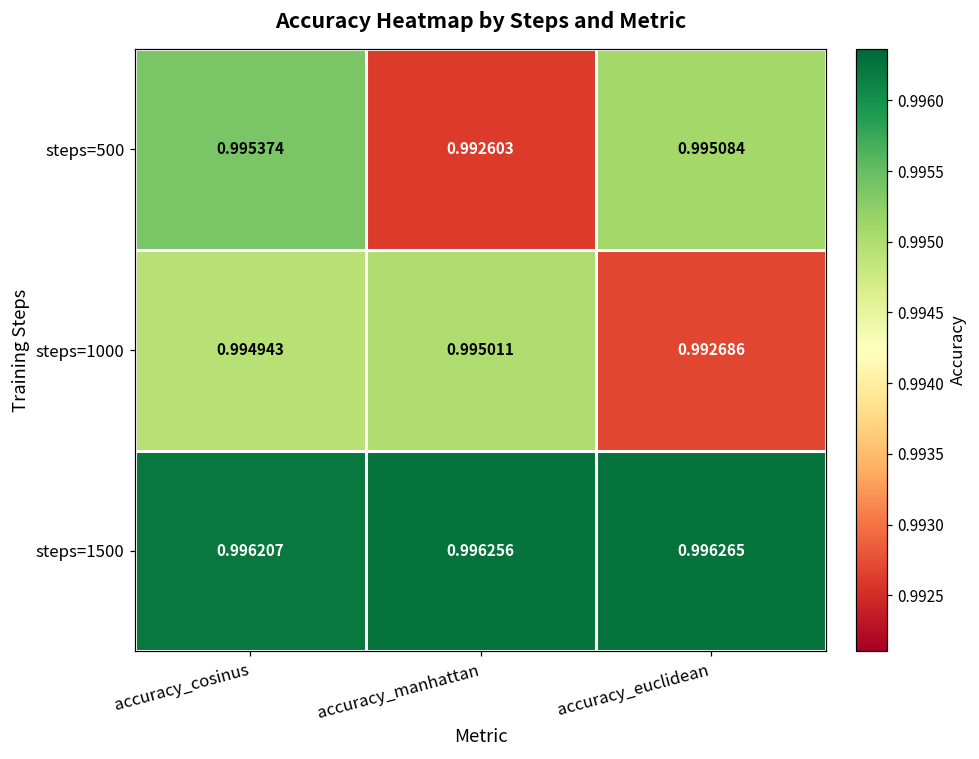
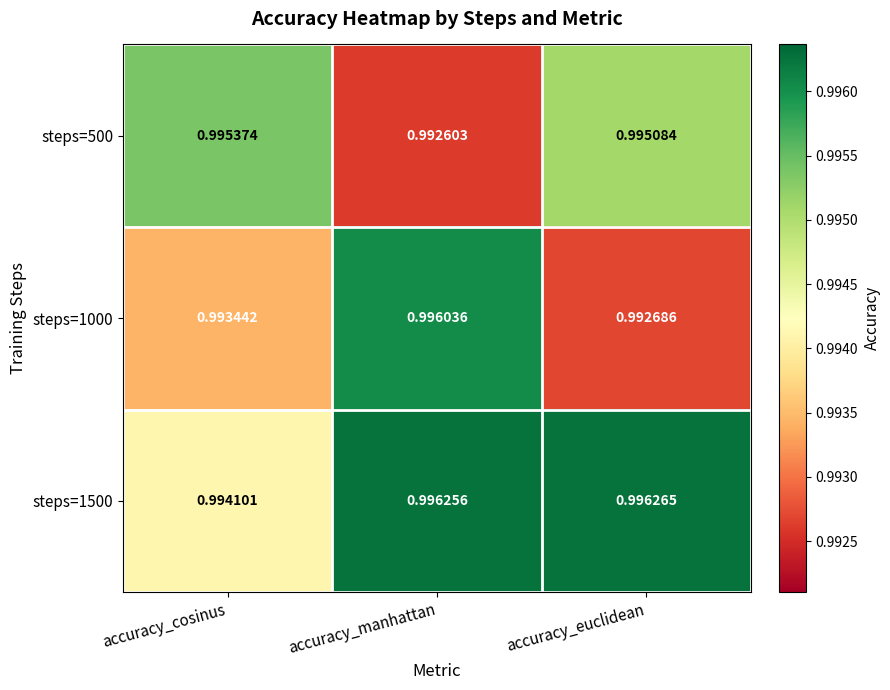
  {
    "steps=500": {
      "accuracy_cosinus": 0.995374,
      "accuracy_manhattan": 0.992603,
      "accuracy_euclidean": 0.995084
    },
    "steps=1000": {
-     "accuracy_cosinus": 0.994943,
-     "accuracy_manhattan": 0.995011,
+     "accuracy_cosinus": 0.993442,
+     "accuracy_manhattan": 0.996036,
      "accuracy_euclidean": 0.992686
    },
    "steps=1500": {
-     "accuracy_cosinus": 0.996207,
+     "accuracy_cosinus": 0.994101,
      "accuracy_manhattan": 0.996256,
      "accuracy_euclidean": 0.996265
    }
  }
